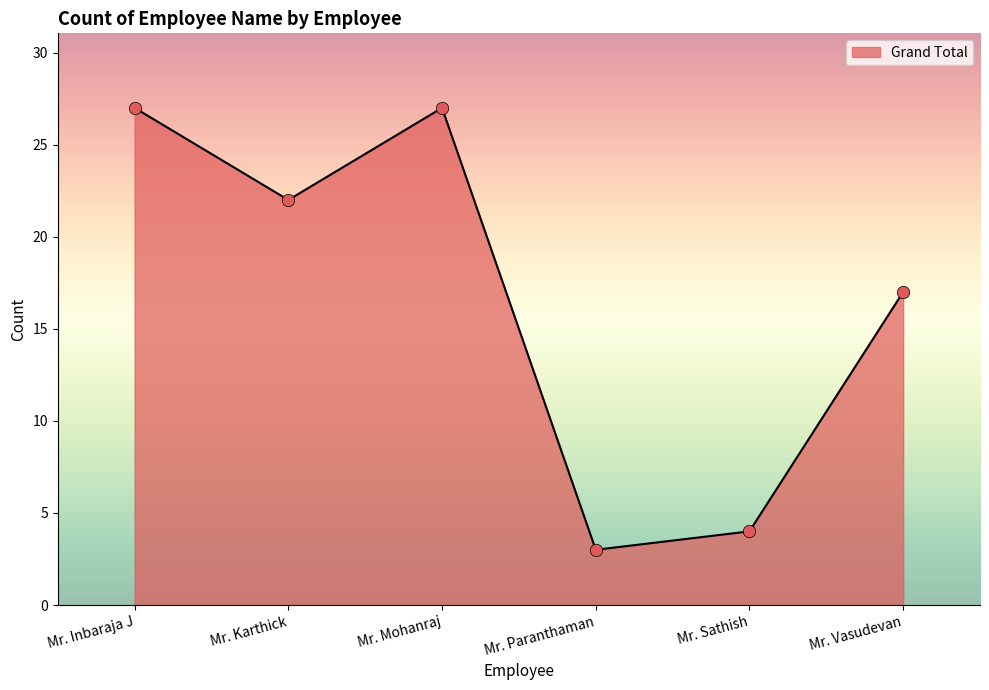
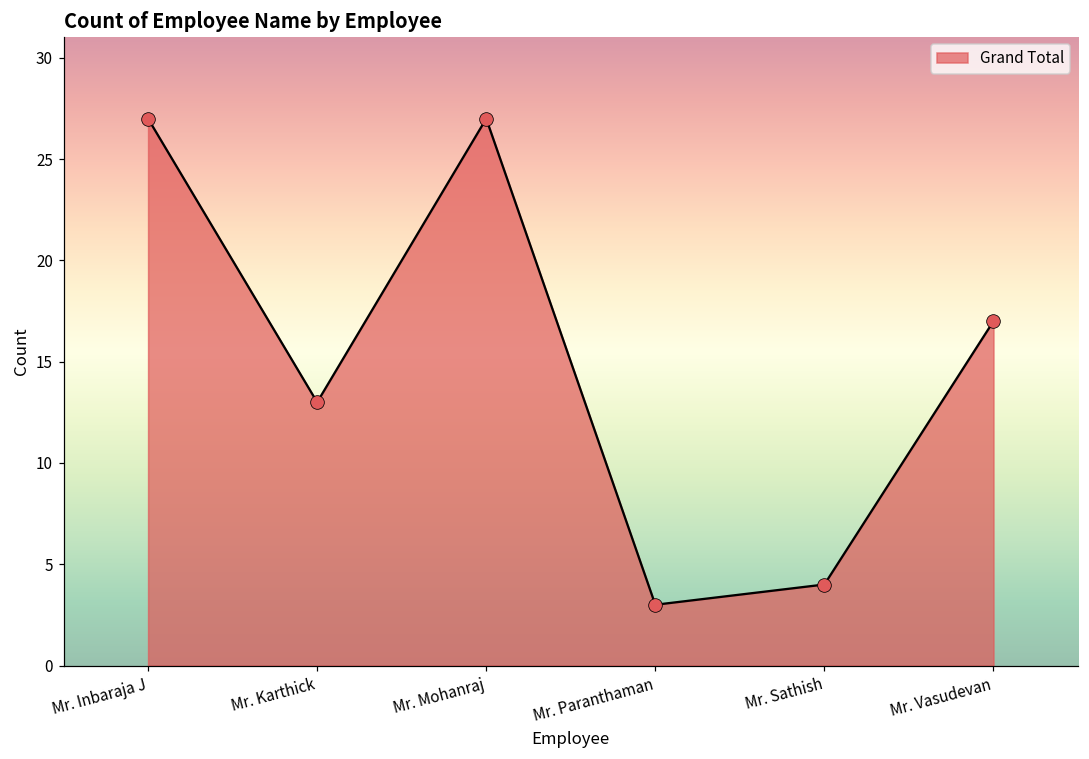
  {
    "Mr. Inbaraja J": 27,
-   "Mr. Karthick": 22,
+   "Mr. Karthick": 13,
    "Mr. Mohanraj": 27,
    "Mr. Paranthaman": 3,
    "Mr. Sathish": 4,
    "Mr. Vasudevan": 17
  }
